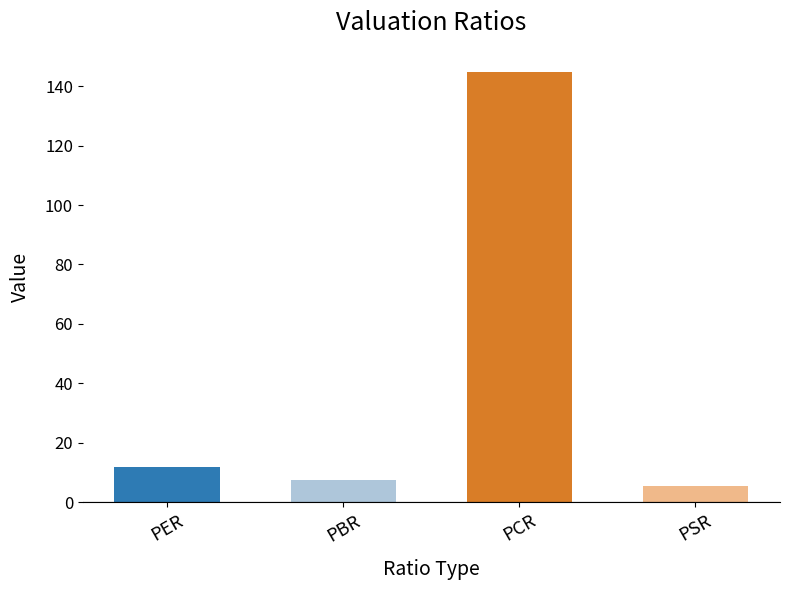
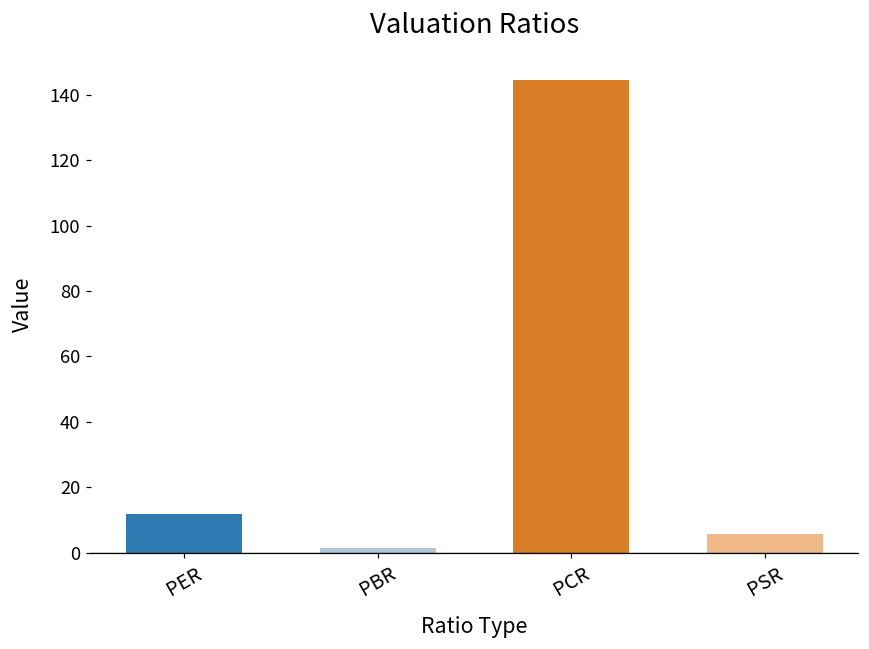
  {
    "PER": 12,
-   "PBR": 7,
+   "PBR": 1,
    "PCR": 145,
    "PSR": 6
  }
